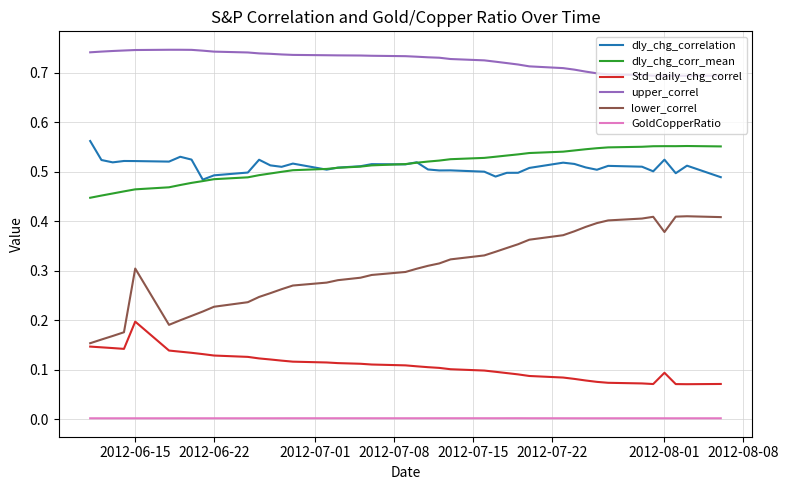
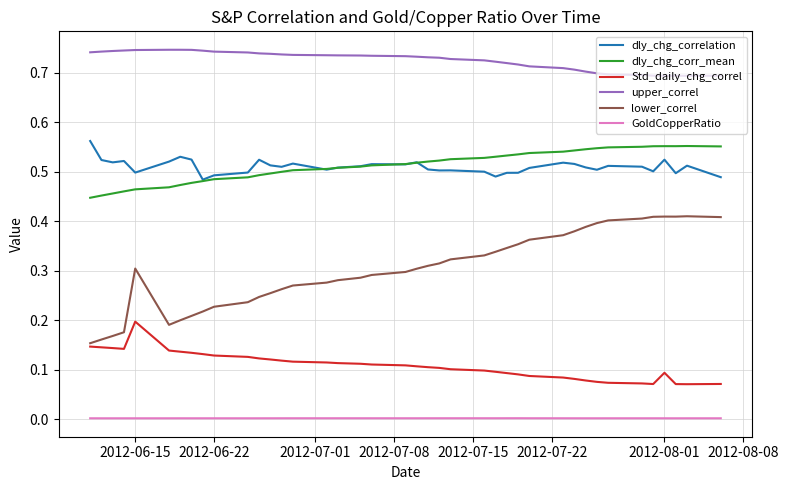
  {
    "dly_chg_correlation": {
-     "2012-06-15": 0.52,
+     "2012-06-15": 0.50,
      "2012-06-22": 0.49,
      "2012-08-01": 0.52
    },
    "dly_chg_corr_mean": {
      "2012-06-15": 0.46,
      "2012-06-22": 0.49,
      "2012-08-01": 0.55
    },
    "Std_daily_chg_correl": {
      "2012-06-15": 0.20,
      "2012-06-22": 0.13,
      "2012-08-01": 0.09
    },
    "upper_correl": {
      "2012-06-15": 0.75,
      "2012-06-22": 0.74
    },
    "lower_correl": {
      "2012-06-15": 0.30,
      "2012-06-22": 0.23,
-     "2012-08-01": 0.38
+     "2012-08-01": 0.41
    },
    "GoldCopperRatio": {
      "2012-06-15": 0.00,
      "2012-06-22": 0.00,
      "2012-08-01": 0.00
    }
  }
